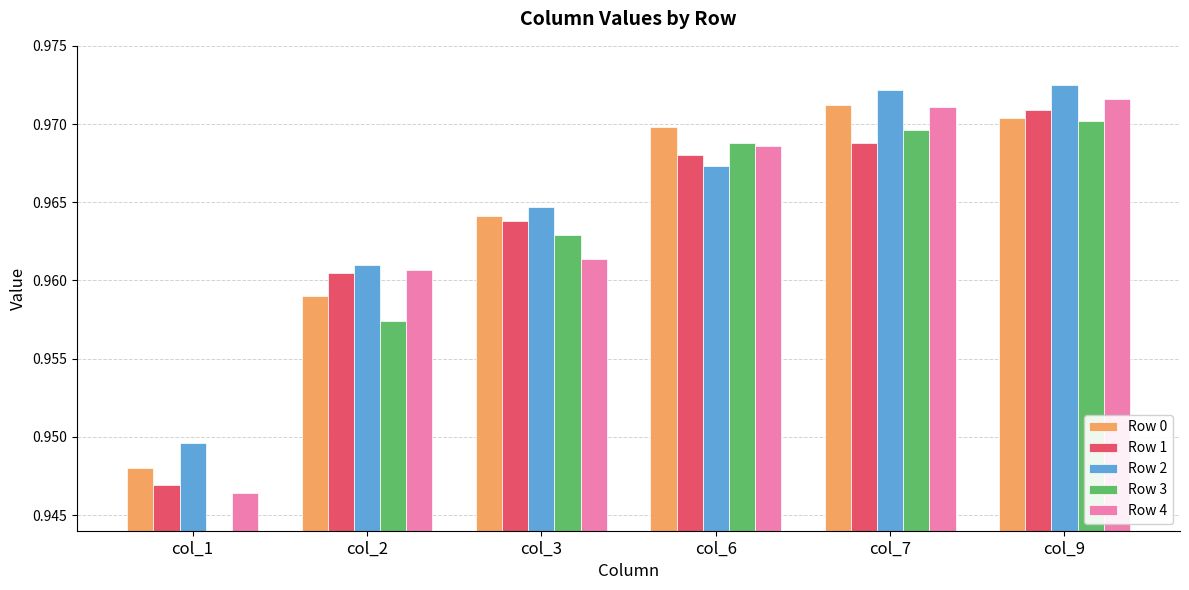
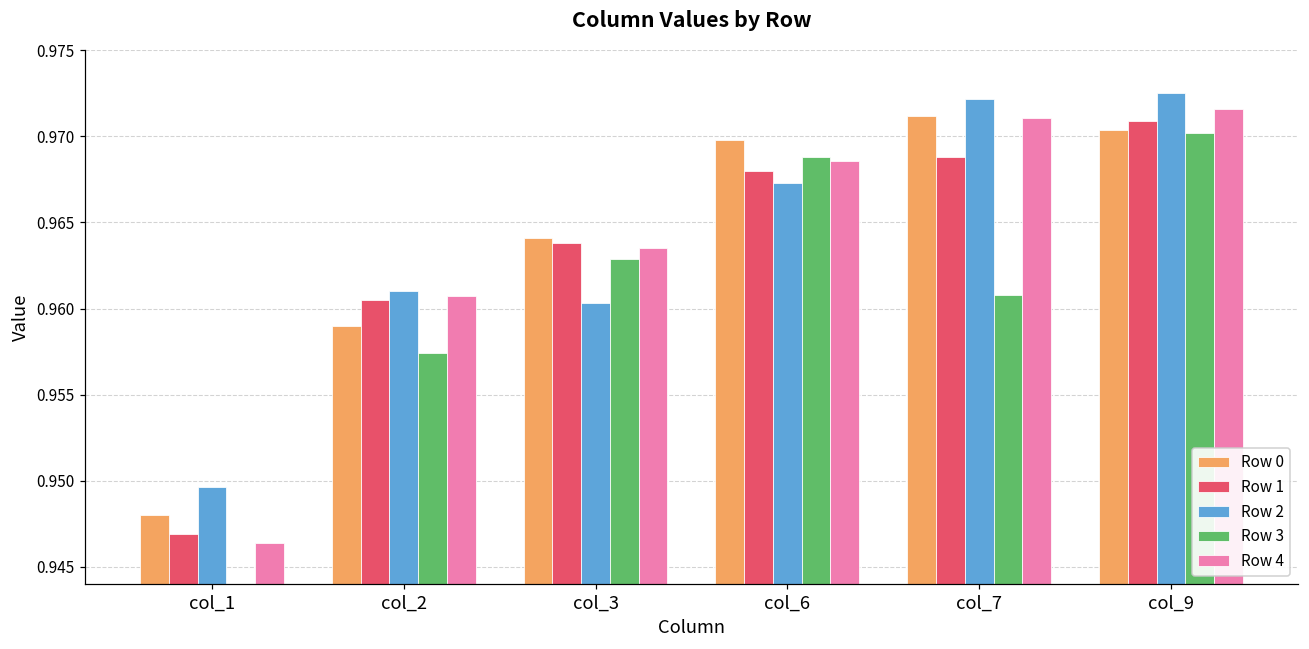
  {
    "Row 0": {
      "col_1": 0.9480,
      "col_2": 0.9590,
      "col_3": 0.9641,
      "col_6": 0.9698,
      "col_7": 0.9712,
      "col_9": 0.9704
    },
    "Row 1": {
      "col_1": 0.9469,
      "col_2": 0.9605,
      "col_3": 0.9638,
      "col_6": 0.9680,
      "col_7": 0.9688,
      "col_9": 0.9709
    },
    "Row 2": {
      "col_1": 0.9496,
      "col_2": 0.9610,
-     "col_3": 0.9647,
+     "col_3": 0.9603,
      "col_6": 0.9673,
      "col_7": 0.9722,
      "col_9": 0.9725
    },
    "Row 3": {
      "col_2": 0.9574,
      "col_3": 0.9629,
      "col_6": 0.9688,
-     "col_7": 0.9696,
+     "col_7": 0.9608,
      "col_9": 0.9702
    },
    "Row 4": {
      "col_1": 0.9464,
      "col_2": 0.9607,
-     "col_3": 0.9614,
+     "col_3": 0.9635,
      "col_6": 0.9686,
      "col_7": 0.9711,
      "col_9": 0.9716
    }
  }
